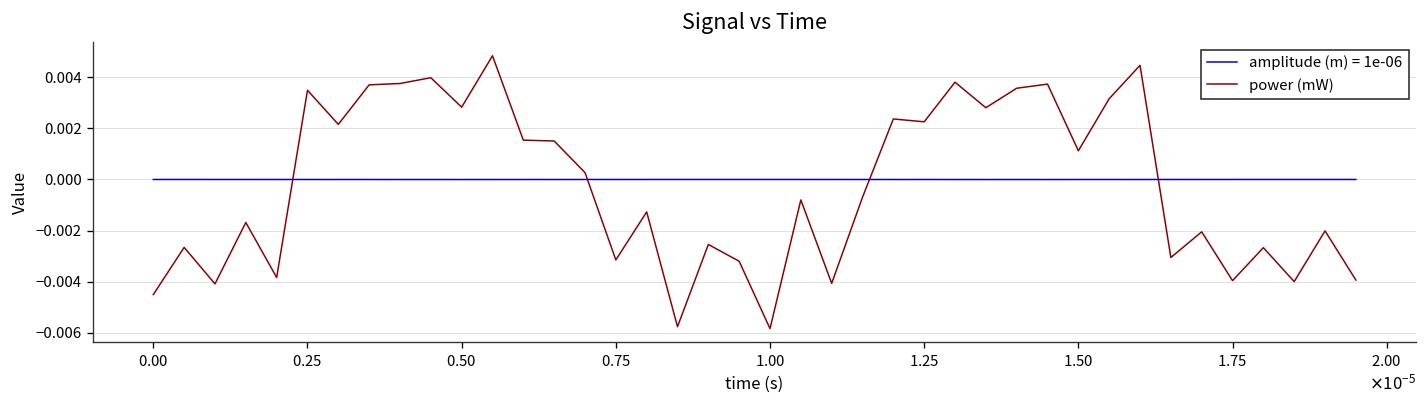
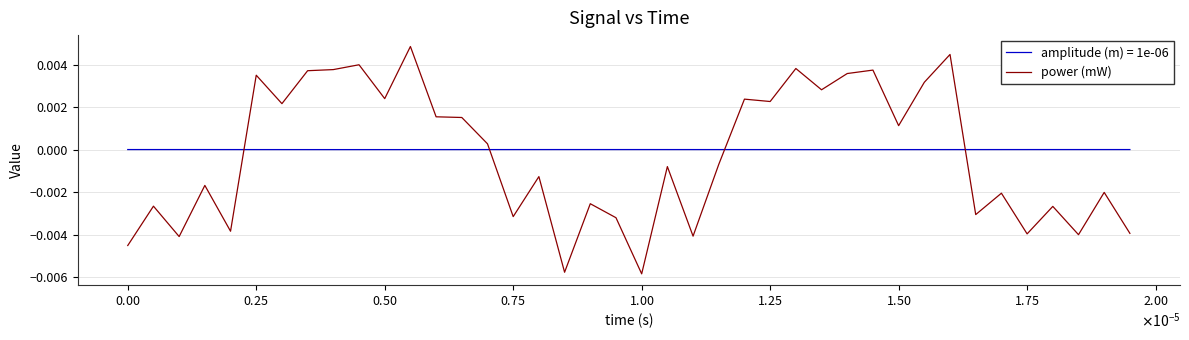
  {
    "amplitude (m) = 1e-06": {
      "0.00": 0.0000,
      "0.25": 0.0000,
      "0.50": 0.0000,
      "0.75": 0.0000,
      "1.00": 0.0000,
      "1.25": 0.0000,
      "1.50": 0.0000,
      "1.75": 0.0000
    },
    "power (mW)": {
      "0.00": -0.0045,
      "0.25": 0.0035,
-     "0.50": 0.0028,
+     "0.50": 0.0024,
      "0.75": -0.0032,
      "1.00": -0.0058,
      "1.25": 0.0023,
      "1.50": 0.0011,
      "1.75": -0.0040
    }
  }
